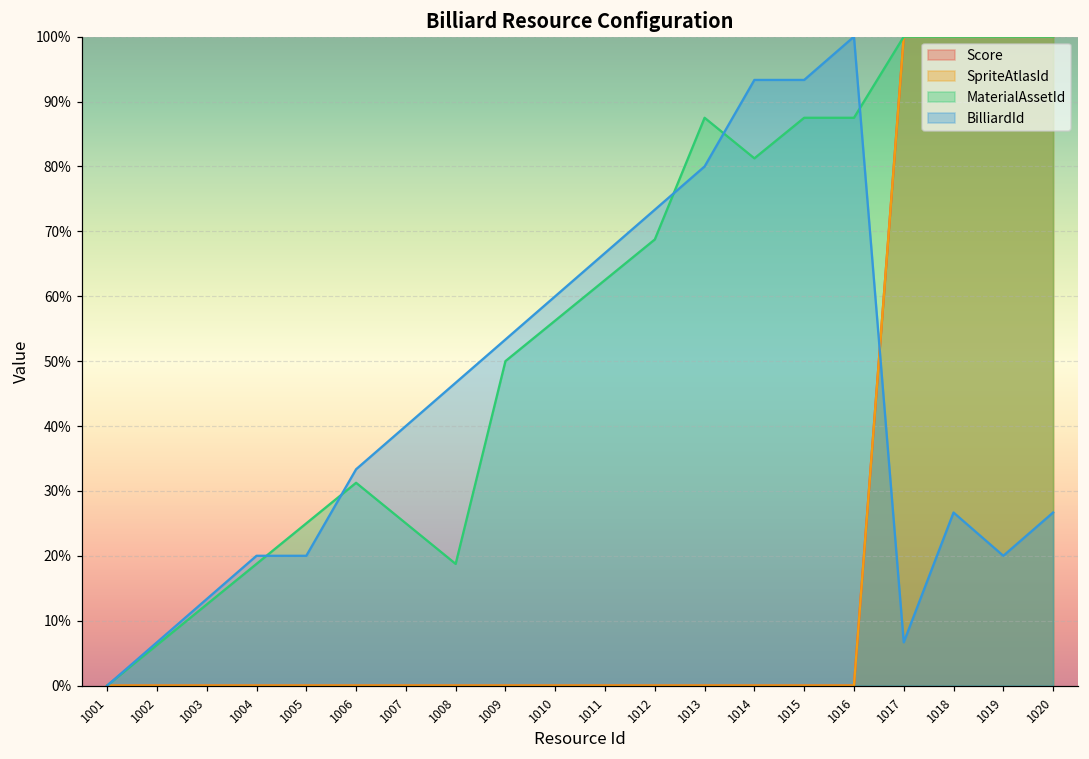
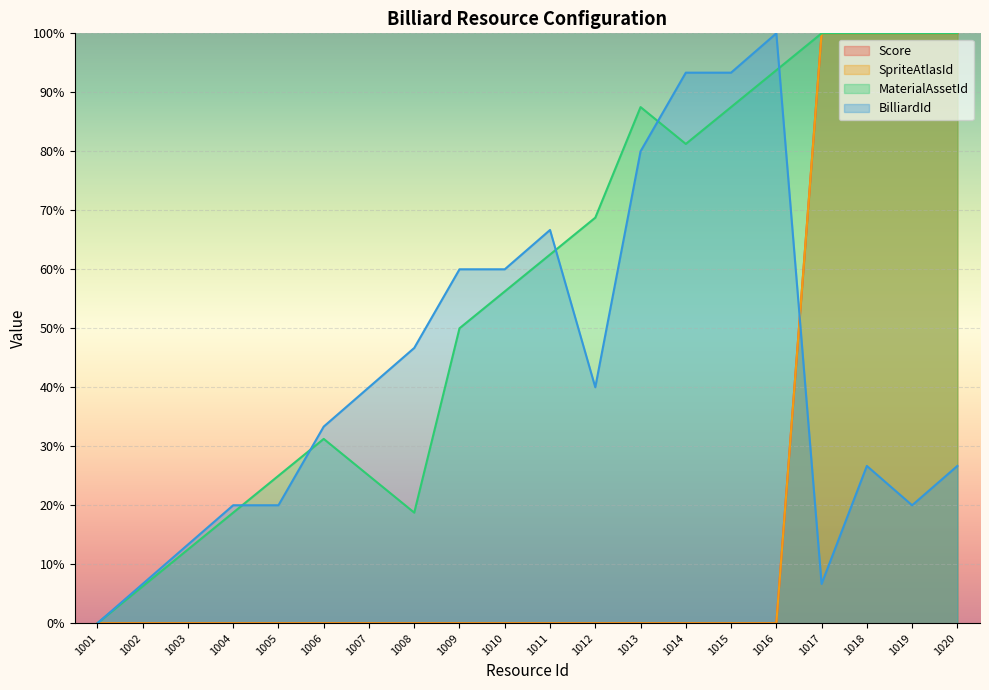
  {
    "SpriteAtlasId": {
      "1002": "0%",
      "1003": "0%",
      "1004": "0%",
      "1005": "0%",
      "1006": "0%",
      "1007": "0%",
      "1008": "0%",
      "1009": "0%",
      "1010": "0%",
      "1011": "0%",
      "1012": "0%",
      "1013": "0%",
      "1014": "0%",
      "1015": "0%",
      "1016": "0%"
    },
    "MaterialAssetId": {
      "1003": "13%",
      "1004": "19%",
      "1005": "25%",
      "1006": "31%",
      "1007": "25%",
      "1008": "19%",
      "1009": "50%",
      "1010": "56%",
      "1011": "63%",
      "1012": "69%",
      "1013": "88%",
      "1014": "81%",
      "1015": "88%",
-     "1016": "88%"
+     "1016": "94%"
    },
    "BilliardId": {
      "1003": "13%",
      "1004": "20%",
      "1005": "20%",
      "1006": "33%",
      "1007": "40%",
      "1008": "47%",
-     "1009": "53%",
+     "1009": "60%",
      "1010": "60%",
      "1011": "67%",
-     "1012": "73%",
+     "1012": "40%",
      "1013": "80%",
      "1014": "93%",
      "1015": "93%",
      "1016": "100%",
      "1017": "7%",
      "1018": "27%",
      "1019": "20%",
      "1020": "27%"
    }
  }
